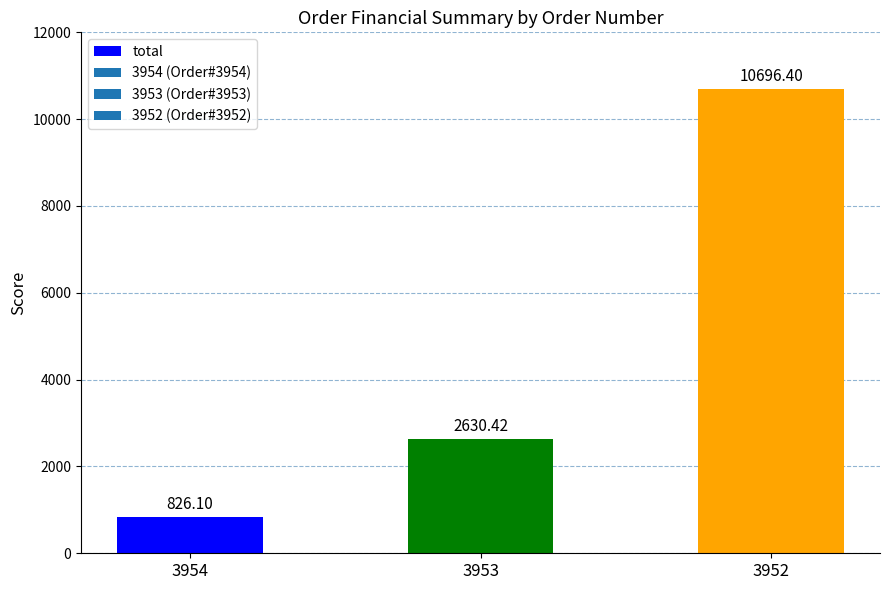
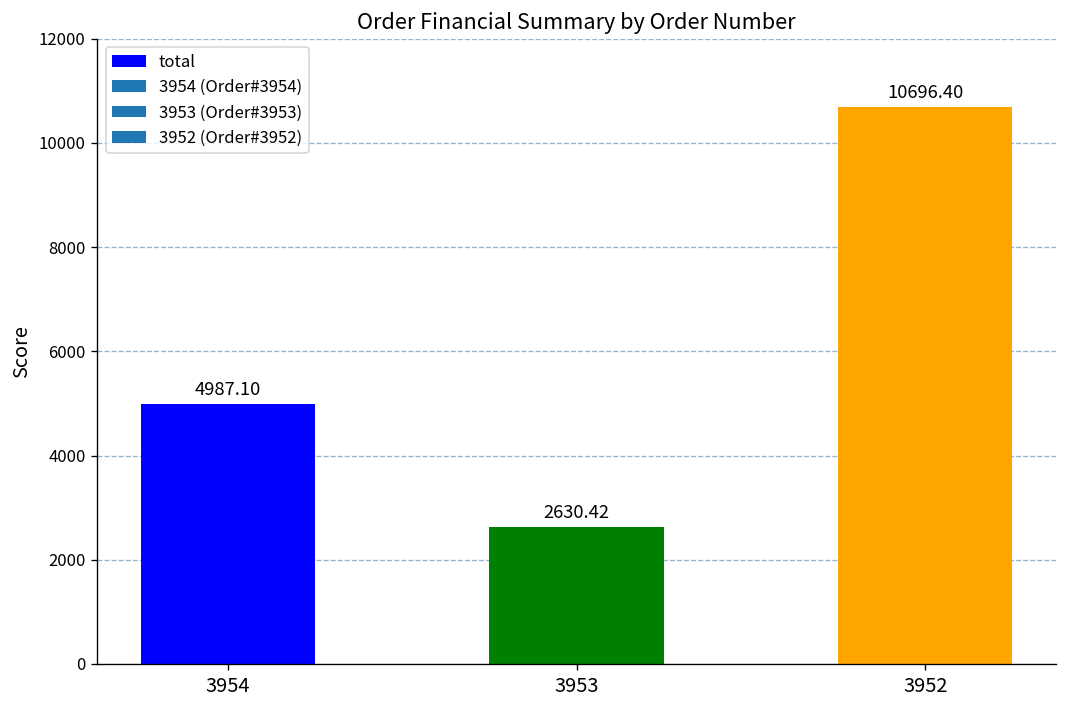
  {
-   "3954": 826.10,
+   "3954": 4987.10,
    "3953": 2630.42,
    "3952": 10696.40
  }
